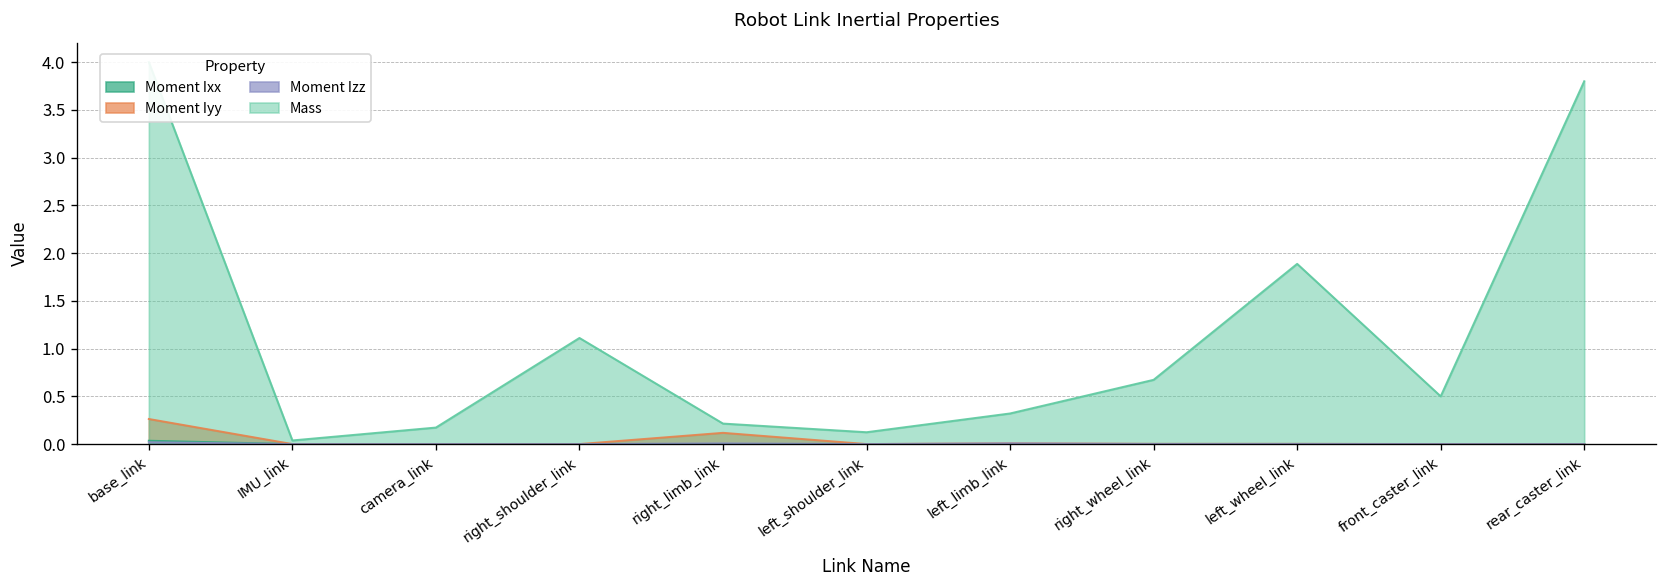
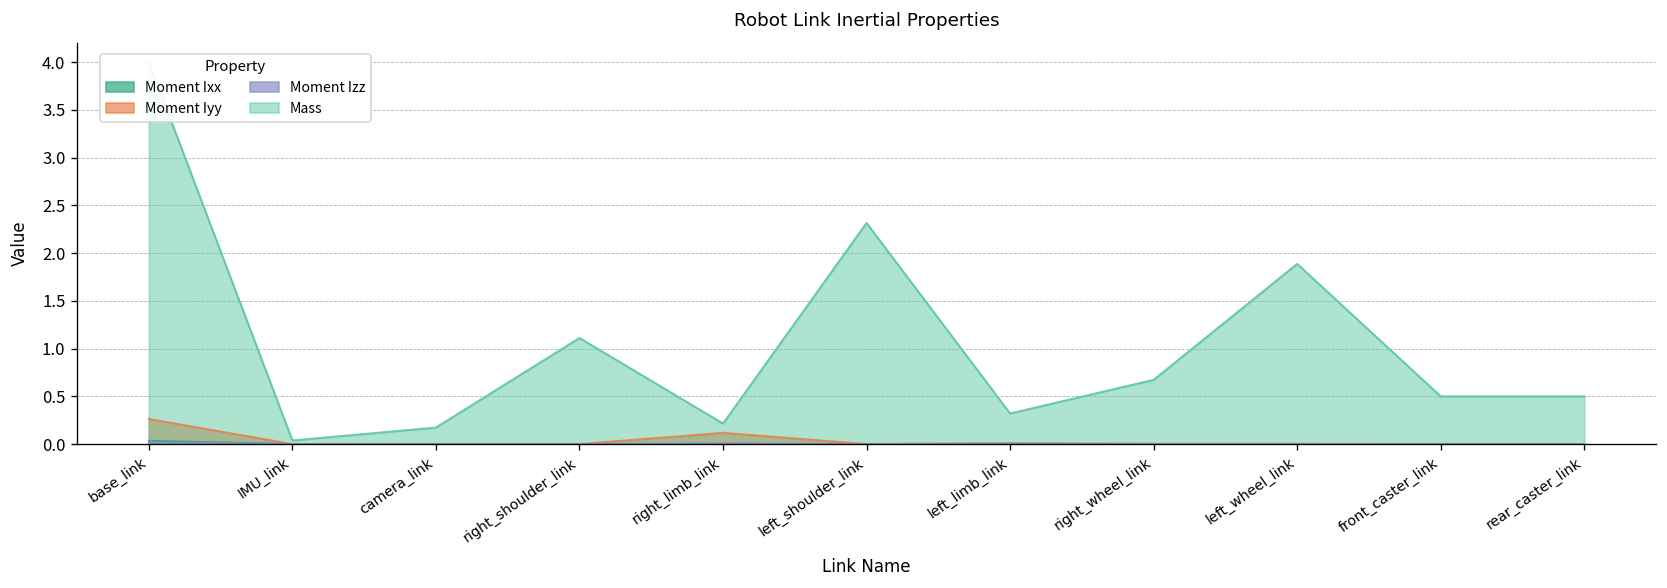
  {
    "Moment Iyy": {
      "base_link": 0.3,
      "right_limb_link": 0.1
    },
    "Mass": {
      "IMU_link": 0.0,
      "camera_link": 0.2,
      "right_shoulder_link": 1.1,
      "right_limb_link": 0.2,
-     "left_shoulder_link": 0.1,
+     "left_shoulder_link": 2.3,
      "left_limb_link": 0.3,
      "right_wheel_link": 0.7,
      "left_wheel_link": 1.9,
      "front_caster_link": 0.5,
-     "rear_caster_link": 3.8
+     "rear_caster_link": 0.5
    }
  }
